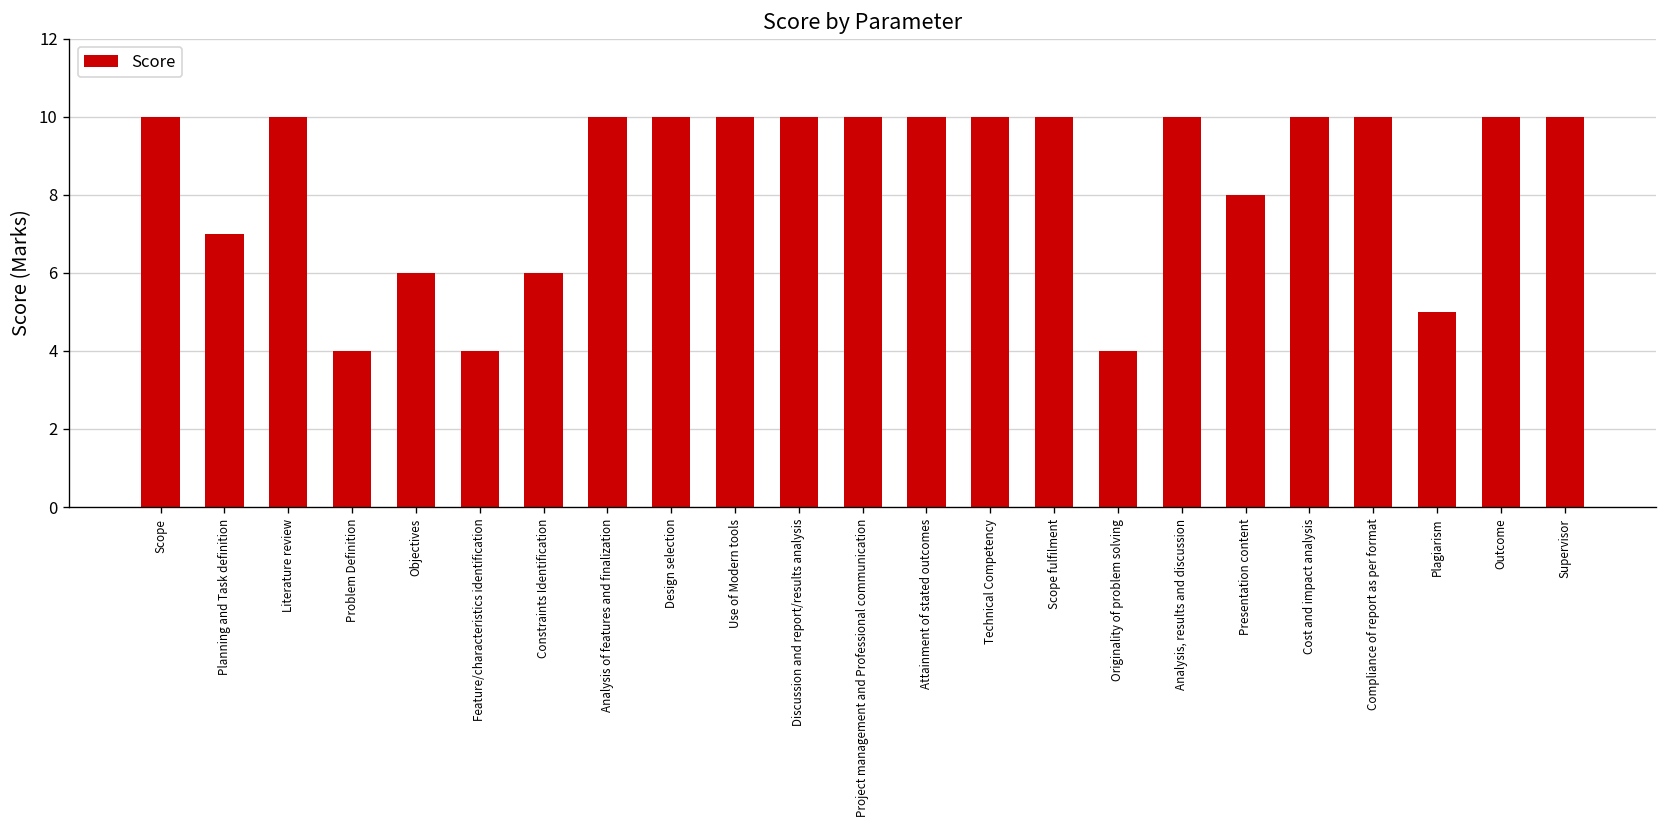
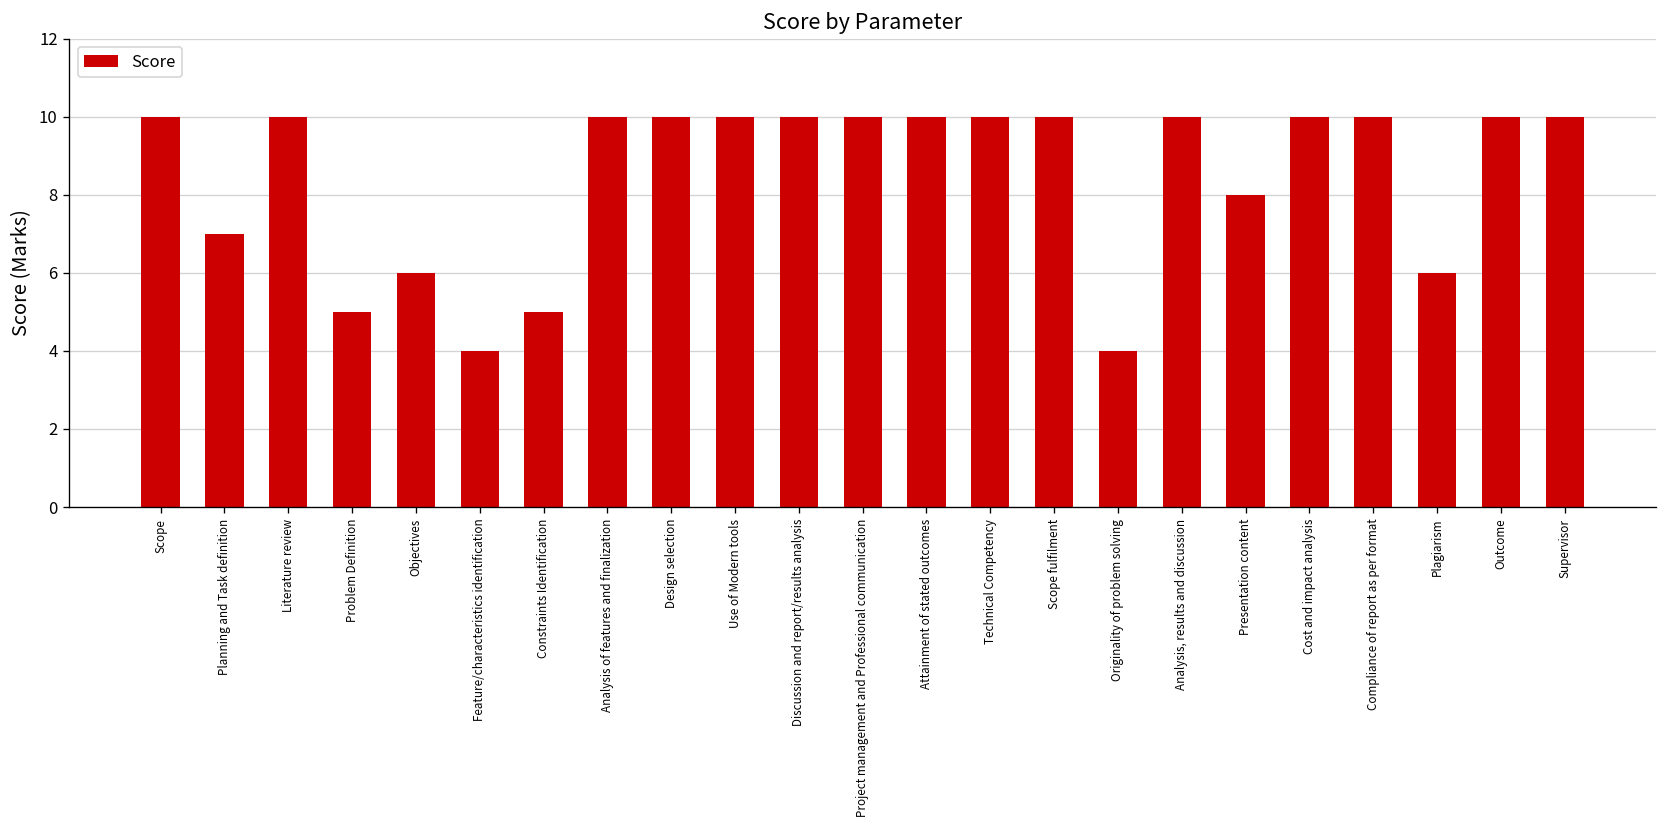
  {
    "Scope": 10,
    "Planning and Task definition": 7,
    "Literature review": 10,
-   "Problem Definition": 4,
+   "Problem Definition": 5,
    "Objectives": 6,
    "Feature/characteristics identification": 4,
-   "Constraints Identification": 6,
+   "Constraints Identification": 5,
    "Analysis of features and finalization": 10,
    "Design selection": 10,
    "Use of Modern tools": 10,
    "Discussion and report/results analysis": 10,
    "Project management and Professional communication": 10,
    "Attainment of stated outcomes": 10,
    "Technical Competency": 10,
    "Scope fulfilment": 10,
    "Originality of problem solving": 4,
    "Analysis, results and discussion": 10,
    "Presentation content": 8,
    "Cost and impact analysis": 10,
    "Compliance of report as per format": 10,
-   "Plagiarism": 5,
+   "Plagiarism": 6,
    "Outcome": 10,
    "Supervisor": 10
  }
